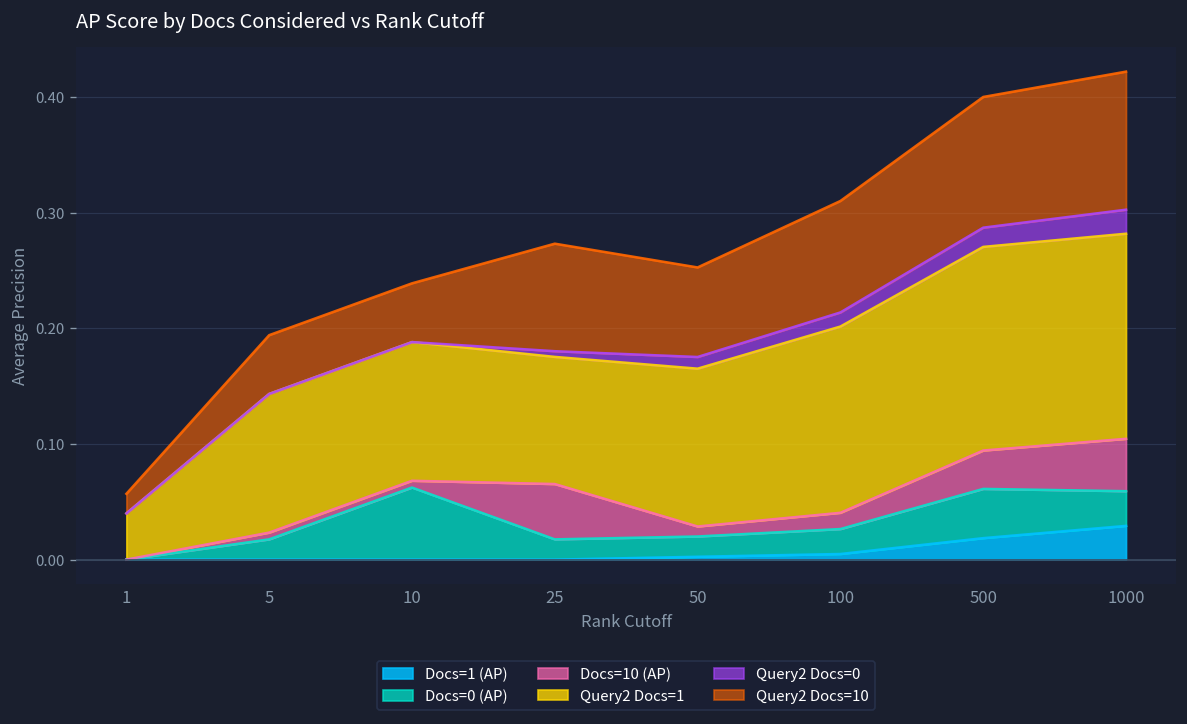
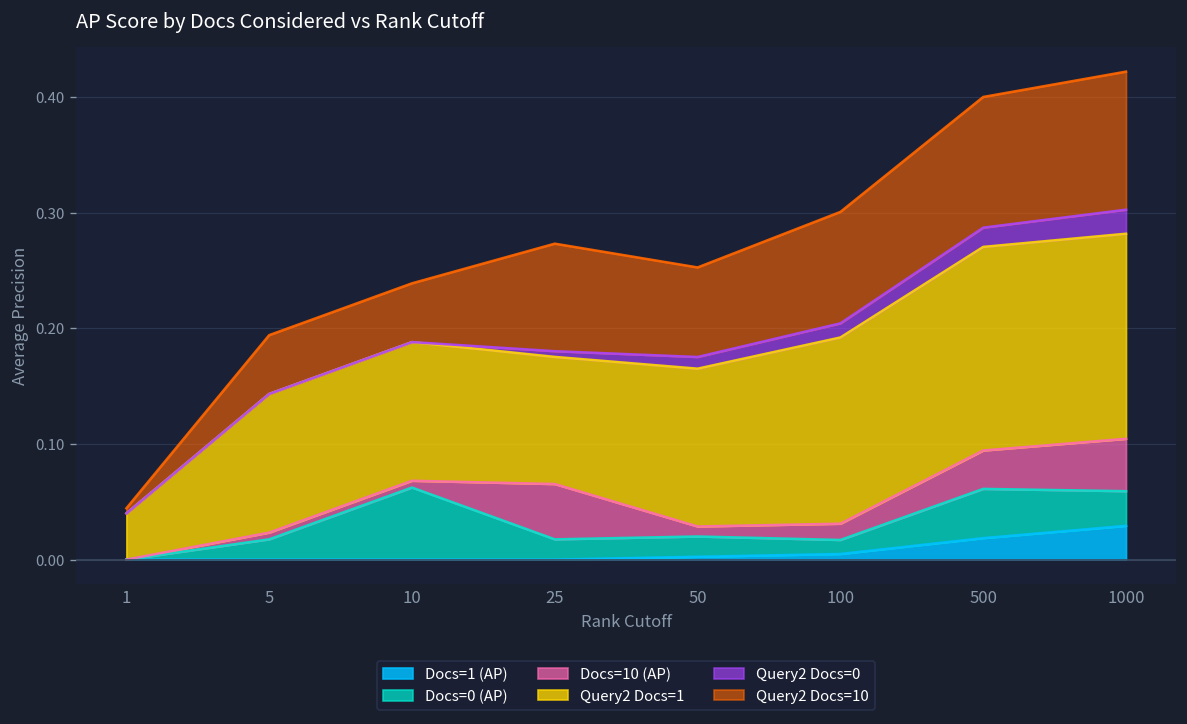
  {
    "Docs=1 (AP)": {
      "5": 0.00,
      "10": 0.00,
      "25": 0.00,
      "50": 0.00,
      "100": 0.00,
      "500": 0.02,
      "1000": 0.03
    },
    "Docs=0 (AP)": {
      "5": 0.02,
      "10": 0.06,
      "25": 0.02,
      "50": 0.02,
-     "100": 0.02,
+     "100": 0.01,
      "500": 0.04,
      "1000": 0.03
    },
    "Docs=10 (AP)": {
      "5": 0.01,
      "10": 0.01,
      "25": 0.05,
      "50": 0.01,
      "100": 0.01,
      "500": 0.03,
      "1000": 0.05
    },
    "Query2 Docs=1": {
      "25": 0.11,
      "50": 0.14,
      "100": 0.16,
      "500": 0.18,
      "1000": 0.18
    },
    "Query2 Docs=0": {
      "25": 0.00,
      "50": 0.01,
      "100": 0.01,
      "500": 0.02,
      "1000": 0.02
    },
    "Query2 Docs=10": {
-     "1": 0.02,
+     "1": 0.00,
      "5": 0.05,
      "10": 0.05,
      "25": 0.09,
      "50": 0.08,
      "100": 0.10,
      "500": 0.11,
      "1000": 0.12
    }
  }
